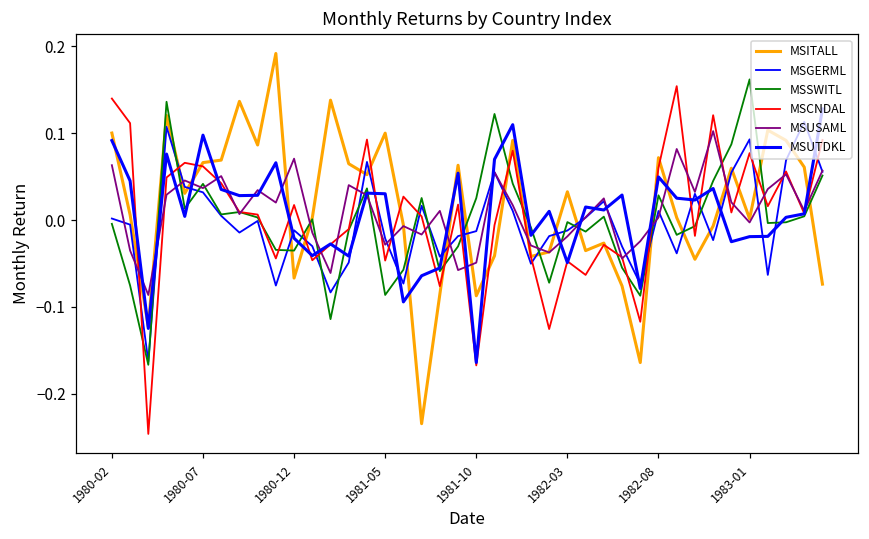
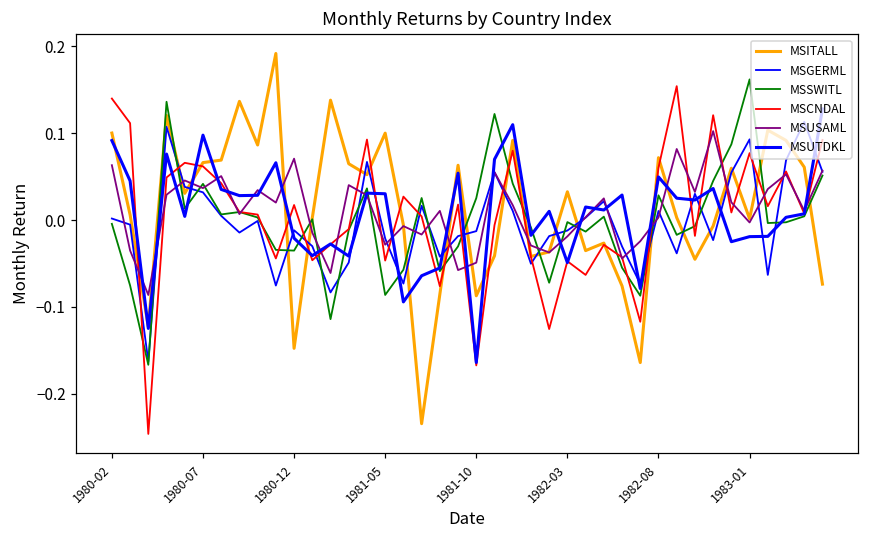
  {
    "MSITALL": {
      "1980-02": 0.10,
      "1980-07": 0.07,
-     "1980-12": -0.07,
+     "1980-12": -0.15,
      "1981-05": 0.10,
      "1981-10": -0.09,
      "1982-03": 0.03,
      "1982-08": 0.07,
      "1983-01": 0.00
    },
    "MSSWITL": {
      "1980-02": 0.00,
      "1980-07": 0.04,
      "1980-12": -0.04,
      "1981-05": -0.09,
      "1981-10": 0.03,
      "1982-03": 0.00,
      "1982-08": 0.03,
      "1983-01": 0.16
    },
    "MSCNDAL": {
      "1980-02": 0.14,
      "1980-07": 0.06,
      "1980-12": 0.02,
      "1981-05": -0.05,
      "1981-10": -0.17,
      "1982-08": 0.06,
      "1983-01": 0.08
    },
    "MSUSAML": {
      "1980-02": 0.06,
      "1980-07": 0.04,
      "1980-12": 0.07,
      "1981-05": -0.03,
      "1981-10": -0.05,
      "1982-03": -0.02,
      "1982-08": 0.00,
      "1983-01": 0.00
    }
  }
